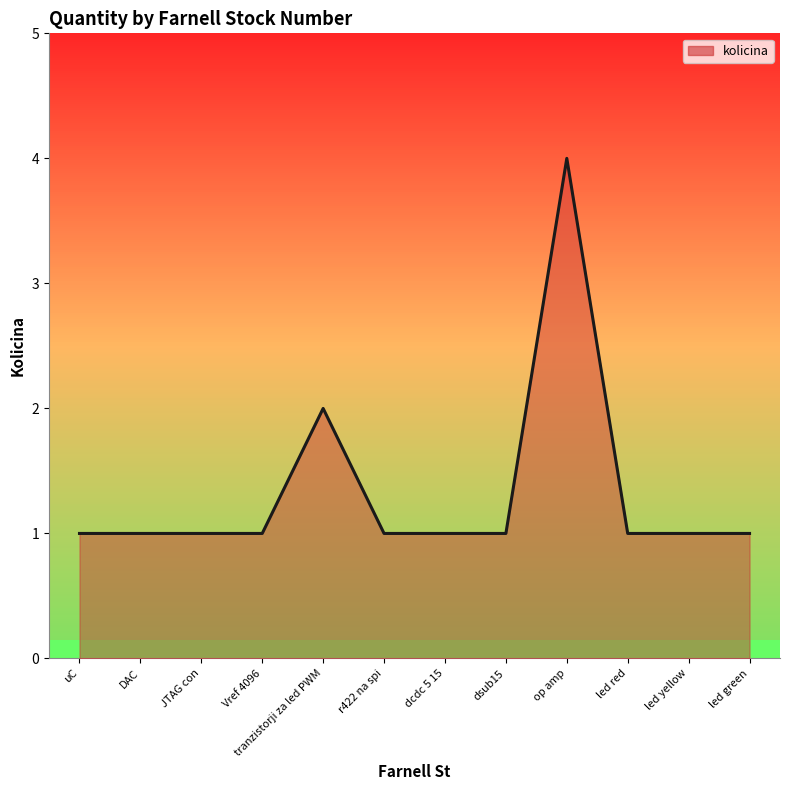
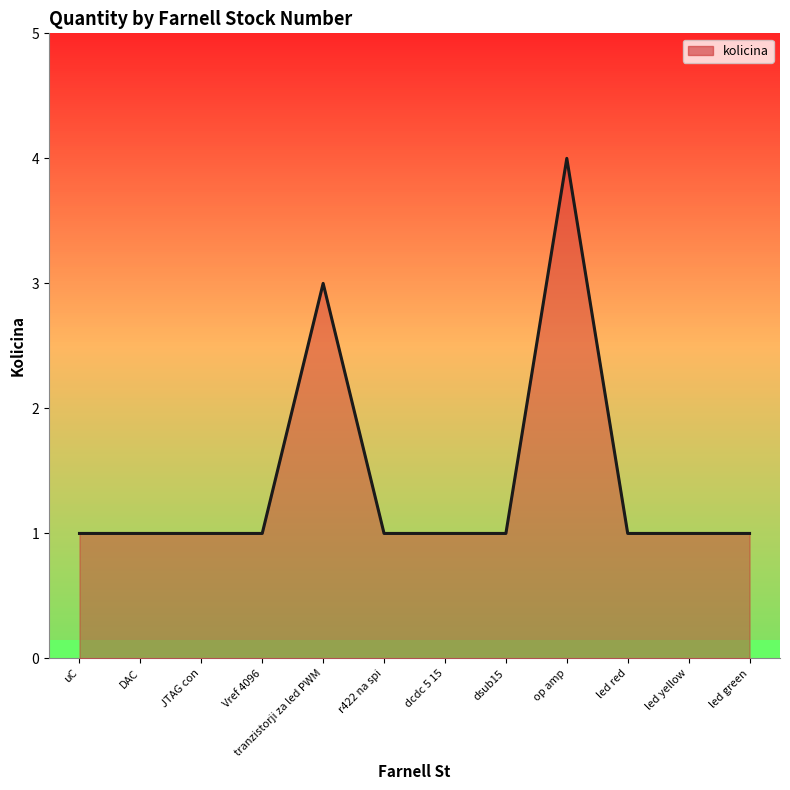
  {
    "uC": 1,
    "DAC": 1,
    "JTAG con": 1,
    "Vref 4096": 1,
-   "tranzistorji za led PWM": 2,
+   "tranzistorji za led PWM": 3,
    "r422 na spi": 1,
    "dcdc 5 15": 1,
    "dsub15": 1,
    "op amp": 4,
    "led red": 1,
    "led yellow": 1,
    "led green": 1
  }
